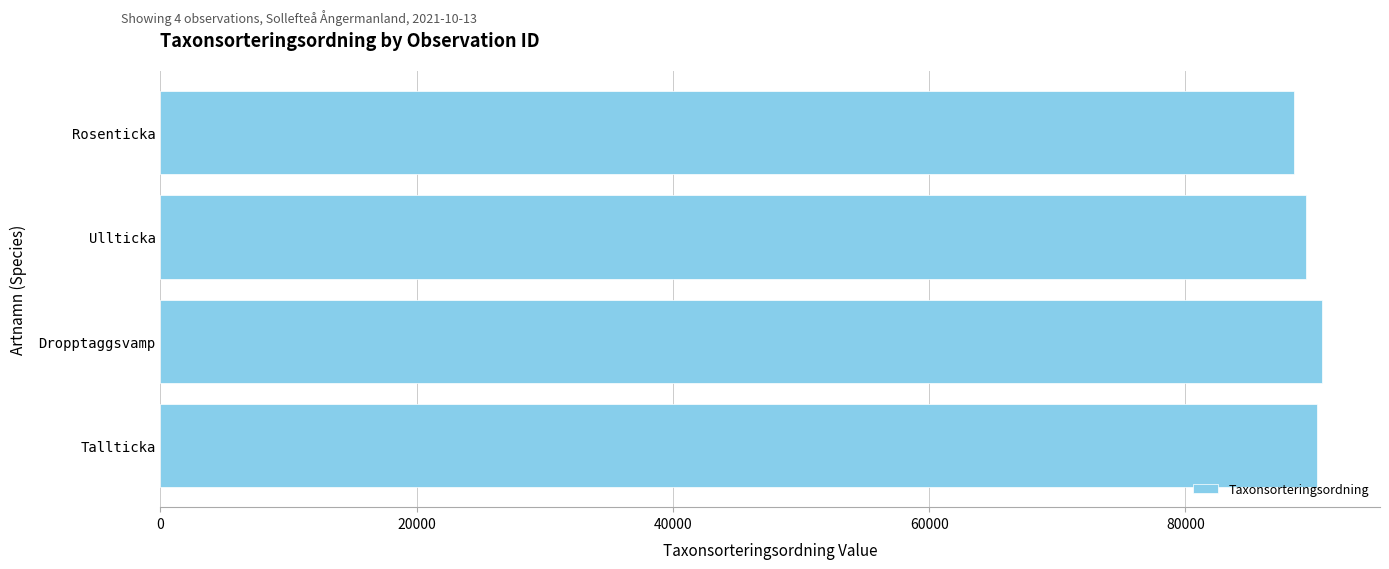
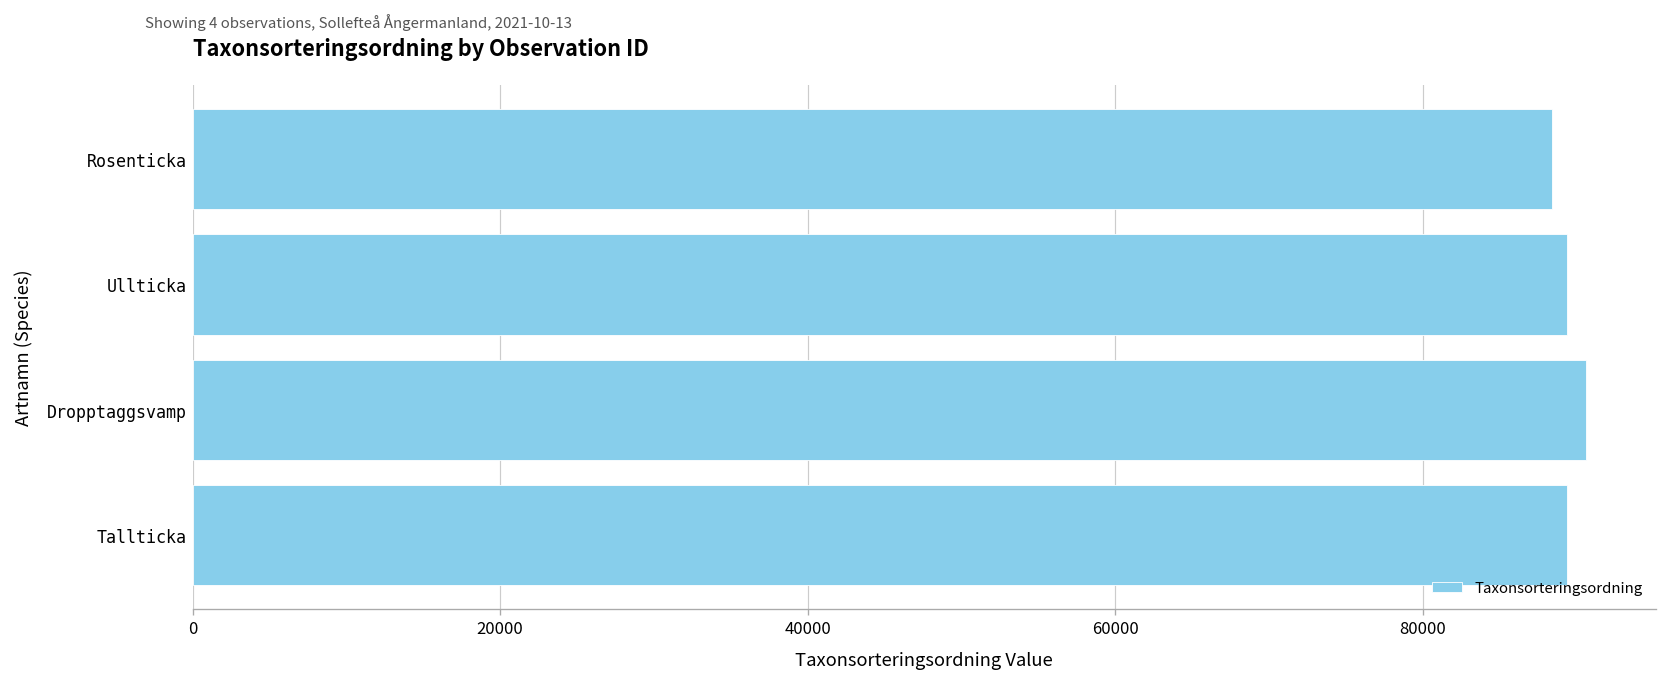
  {
    "Rosenticka": 88400,
    "Ullticka": 89400,
    "Dropptaggsvamp": 90700,
-   "Tallticka": 90300
+   "Tallticka": 89400
  }
